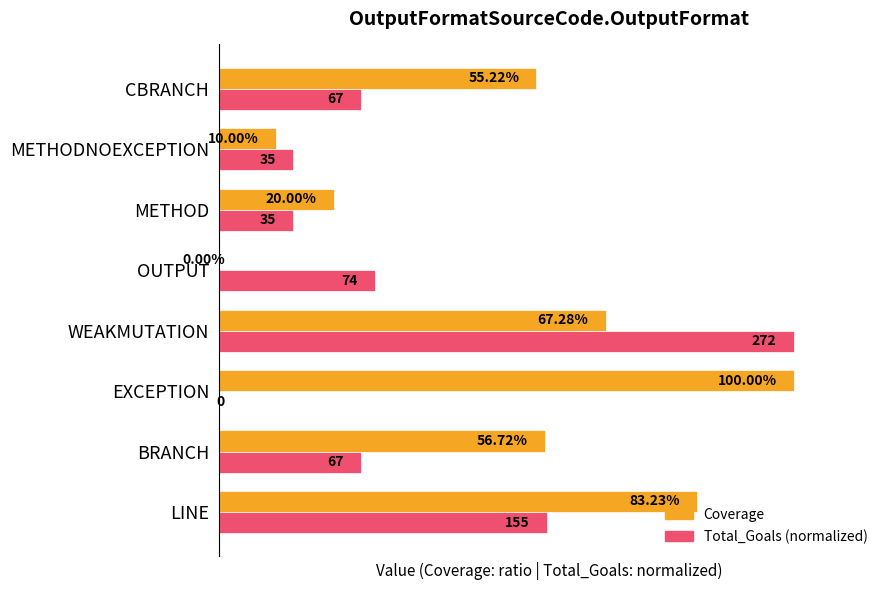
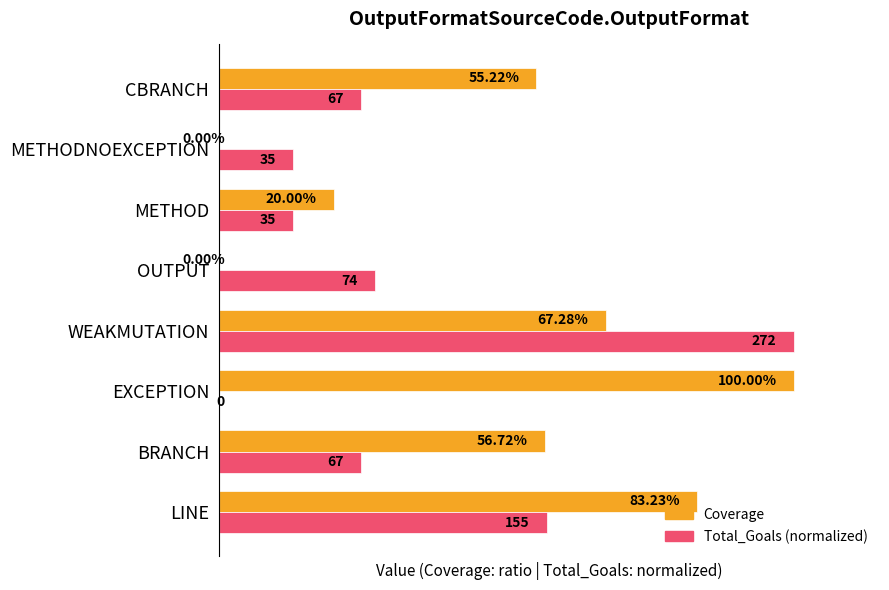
  {
    "Coverage": {
      "CBRANCH": "55.22%",
-     "METHODNOEXCEPTION": "10.00%",
+     "METHODNOEXCEPTION": "0.00%",
      "METHOD": "20.00%",
      "OUTPUT": "0.00%",
      "WEAKMUTATION": "67.28%",
      "EXCEPTION": "100.00%",
      "BRANCH": "56.72%",
      "LINE": "83.23%"
    },
    "Total_Goals (normalized)": {
      "EXCEPTION": "0"
    }
  }
